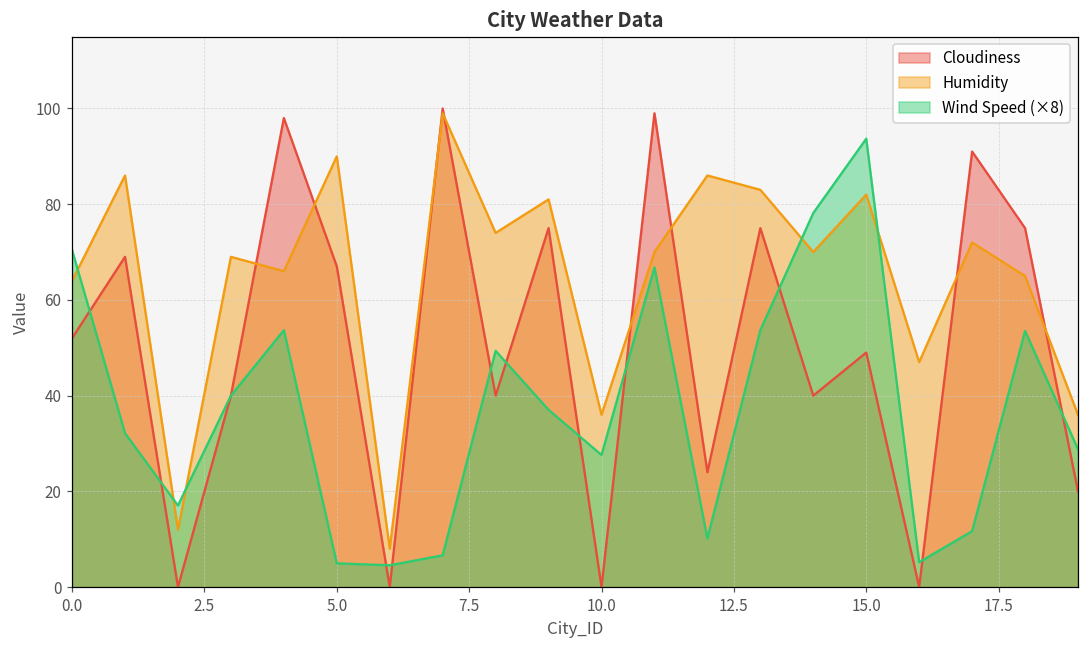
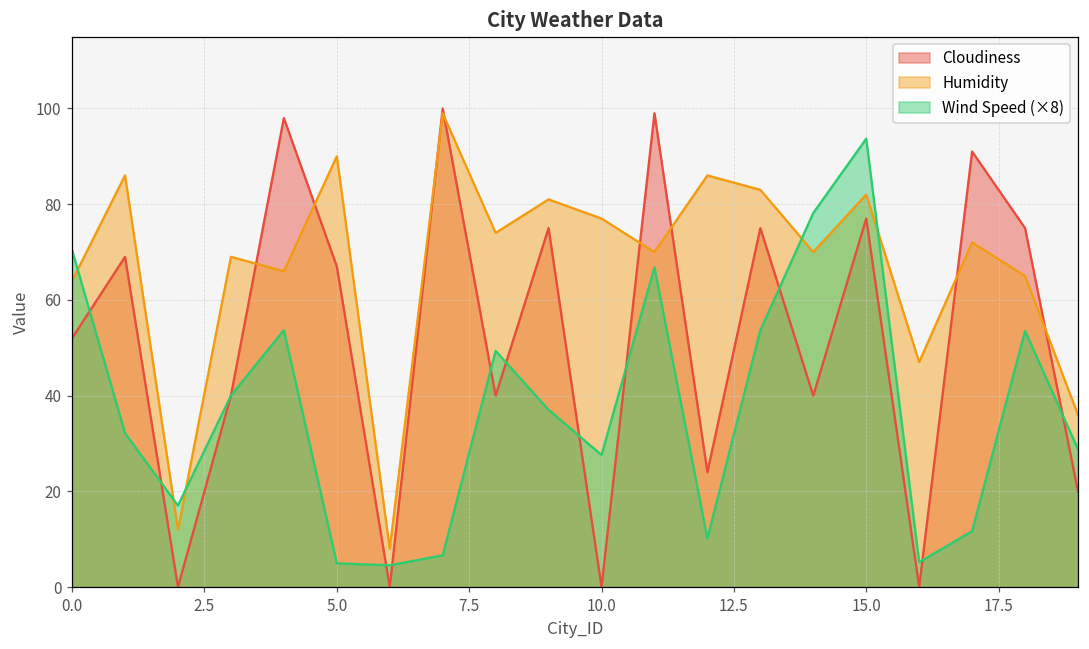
  {
    "Cloudiness": {
      "0.0": 52,
      "5.0": 67,
      "10.0": 0,
-     "15.0": 49
+     "15.0": 77
    },
    "Humidity": {
      "0.0": 64,
      "5.0": 90,
-     "10.0": 36,
+     "10.0": 77,
      "15.0": 82
    },
    "Wind Speed (×8)": {
      "0.0": 70,
      "5.0": 5,
      "10.0": 28,
      "15.0": 94
    }
  }
